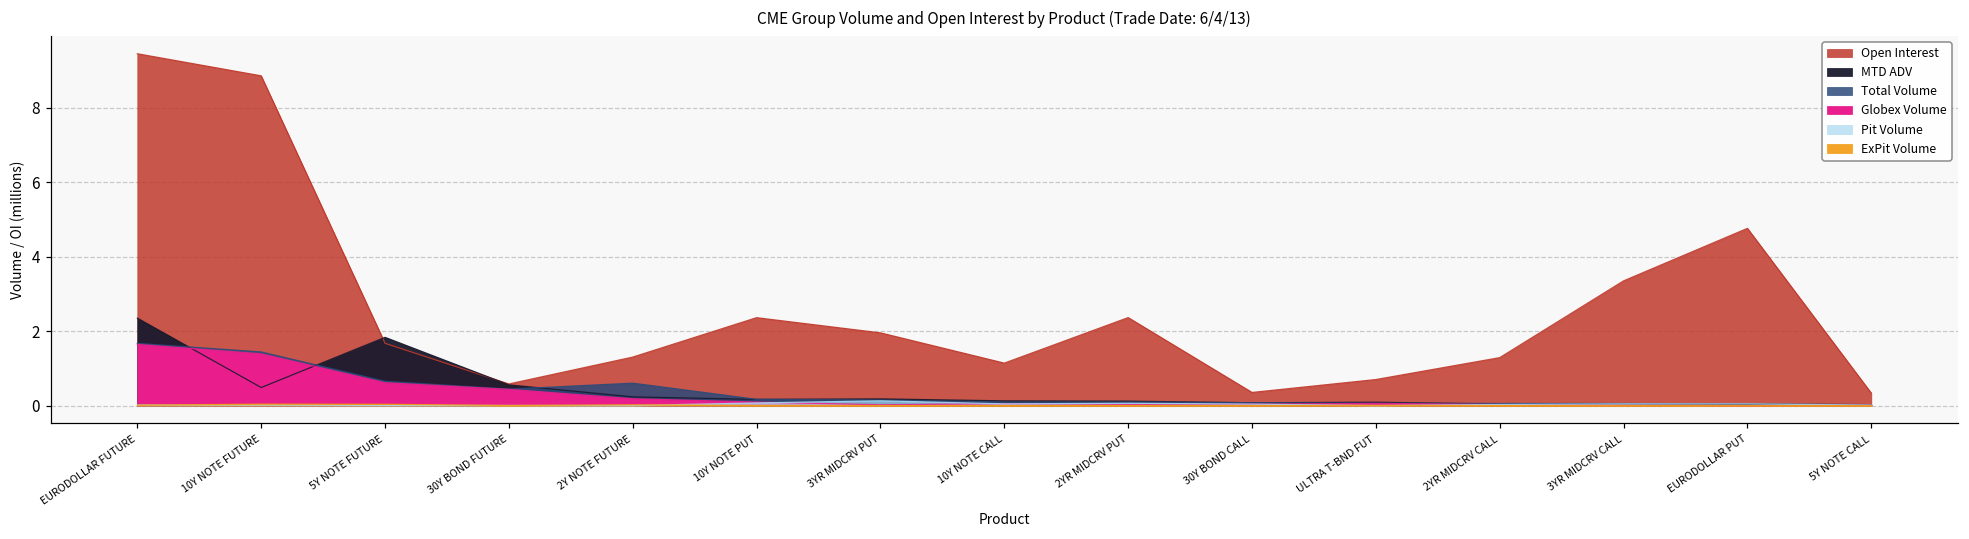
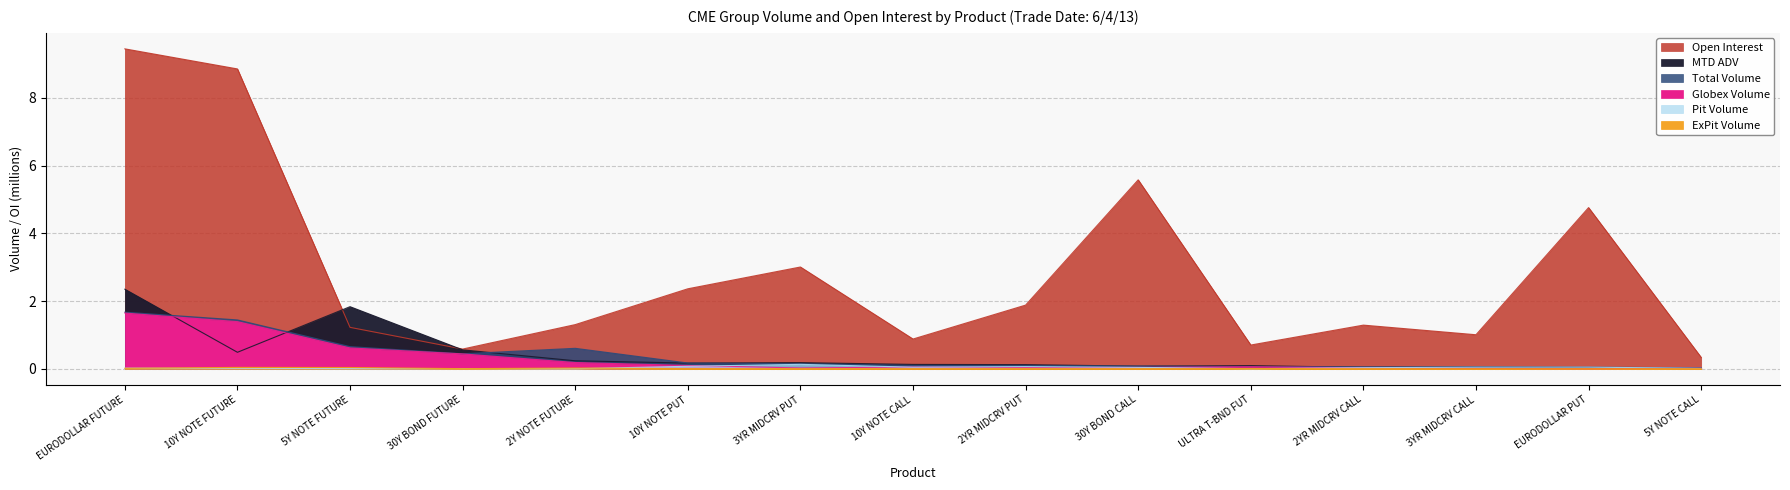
  {
    "Open Interest": {
      "EURODOLLAR FUTURE": 9.5,
      "10Y NOTE FUTURE": 8.9,
-     "5Y NOTE FUTURE": 1.7,
+     "5Y NOTE FUTURE": 1.2,
      "2Y NOTE FUTURE": 1.3,
      "10Y NOTE PUT": 2.4,
-     "3YR MIDCRV PUT": 2.0,
-     "10Y NOTE CALL": 1.1,
-     "2YR MIDCRV PUT": 2.4,
-     "30Y BOND CALL": 0.4,
+     "3YR MIDCRV PUT": 3.0,
+     "10Y NOTE CALL": 0.9,
+     "2YR MIDCRV PUT": 1.9,
+     "30Y BOND CALL": 5.6,
      "ULTRA T-BND FUT": 0.7,
      "2YR MIDCRV CALL": 1.3,
-     "3YR MIDCRV CALL": 3.3,
+     "3YR MIDCRV CALL": 1.0,
      "EURODOLLAR PUT": 4.8,
      "5Y NOTE CALL": 0.3
    },
    "MTD ADV": {
      "EURODOLLAR FUTURE": 2.3,
      "10Y NOTE FUTURE": 0.5,
      "5Y NOTE FUTURE": 1.8
    },
    "Total Volume": {
      "2Y NOTE FUTURE": 0.6
    }
  }
